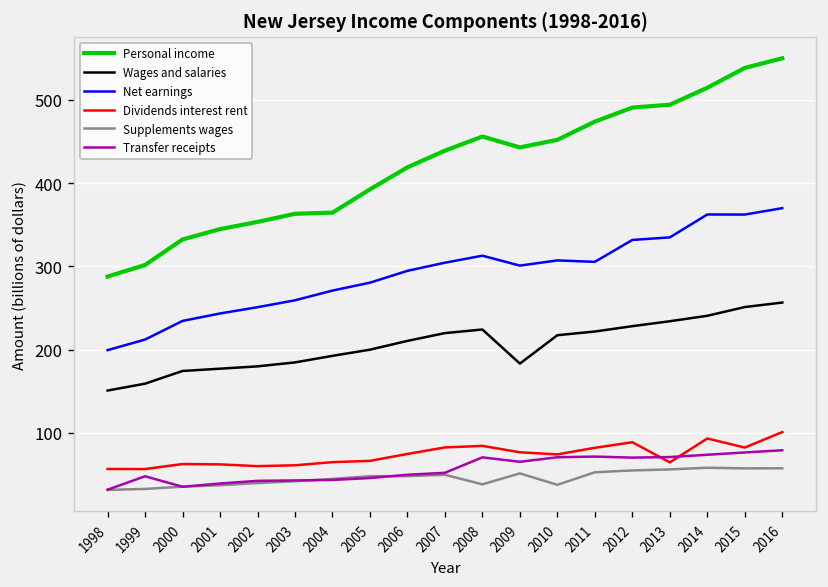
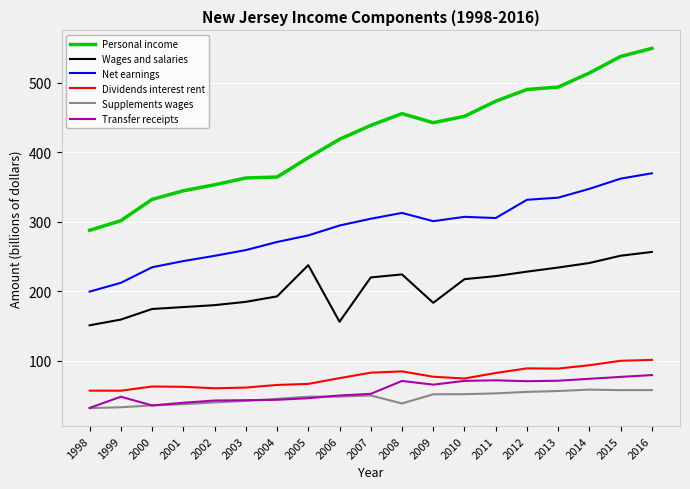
  {
    "Personal income": {
      "1998": 290,
      "1999": 300,
      "2000": 330,
      "2001": 340,
      "2002": 350,
      "2003": 360,
      "2004": 360,
      "2005": 390,
      "2006": 420,
      "2007": 440,
      "2008": 460,
      "2009": 440,
      "2010": 450,
      "2011": 470,
      "2012": 490,
      "2013": 490,
      "2014": 510,
      "2015": 540,
      "2016": 550
    },
    "Wages and salaries": {
      "1998": 150,
      "1999": 160,
      "2000": 170,
      "2001": 180,
      "2002": 180,
      "2003": 180,
      "2004": 190,
-     "2005": 200,
-     "2006": 210,
+     "2005": 240,
+     "2006": 160,
      "2007": 220,
      "2008": 220,
      "2009": 180,
      "2010": 220,
      "2011": 220,
      "2012": 230,
      "2013": 230,
      "2014": 240,
      "2015": 250,
      "2016": 260
    },
    "Net earnings": {
      "1998": 200,
      "1999": 210,
      "2000": 230,
      "2001": 240,
      "2002": 250,
      "2003": 260,
      "2004": 270,
      "2005": 280,
      "2006": 290,
      "2007": 300,
      "2008": 310,
      "2009": 300,
      "2010": 310,
      "2011": 310,
      "2012": 330,
      "2013": 330,
-     "2014": 360,
+     "2014": 350,
      "2015": 360,
      "2016": 370
    },
    "Dividends interest rent": {
      "1998": 60,
      "1999": 60,
      "2000": 60,
      "2001": 60,
      "2002": 60,
      "2003": 60,
      "2004": 60,
      "2005": 70,
      "2006": 70,
      "2007": 80,
      "2008": 80,
      "2009": 80,
      "2011": 80,
      "2012": 90,
-     "2013": 60,
+     "2013": 90,
      "2014": 90,
-     "2015": 80,
+     "2015": 100,
      "2016": 100
    },
    "Supplements wages": {
      "1999": 30,
      "2008": 40,
      "2009": 50,
-     "2010": 40,
+     "2010": 50,
      "2011": 50,
      "2012": 50,
      "2013": 60,
      "2014": 60,
      "2015": 60,
      "2016": 60
    },
    "Transfer receipts": {
      "1999": 50,
      "2008": 70,
      "2009": 70,
      "2011": 70,
      "2012": 70,
      "2013": 70,
      "2014": 70,
      "2015": 80,
      "2016": 80
    }
  }
